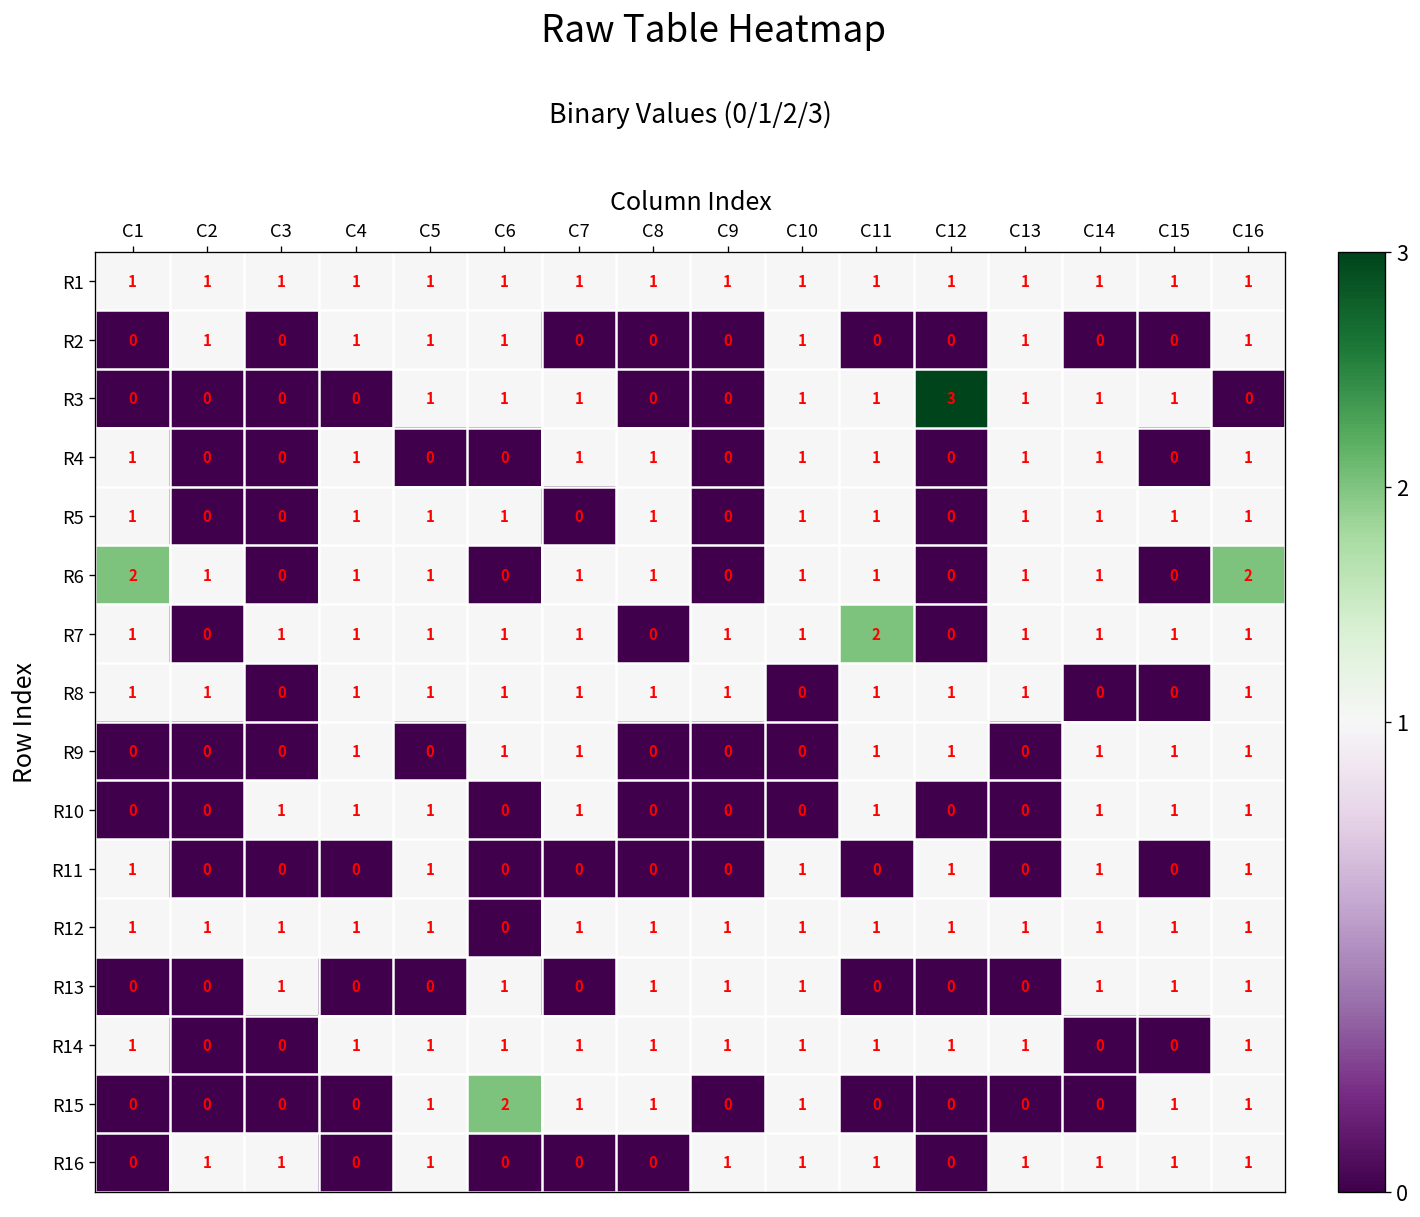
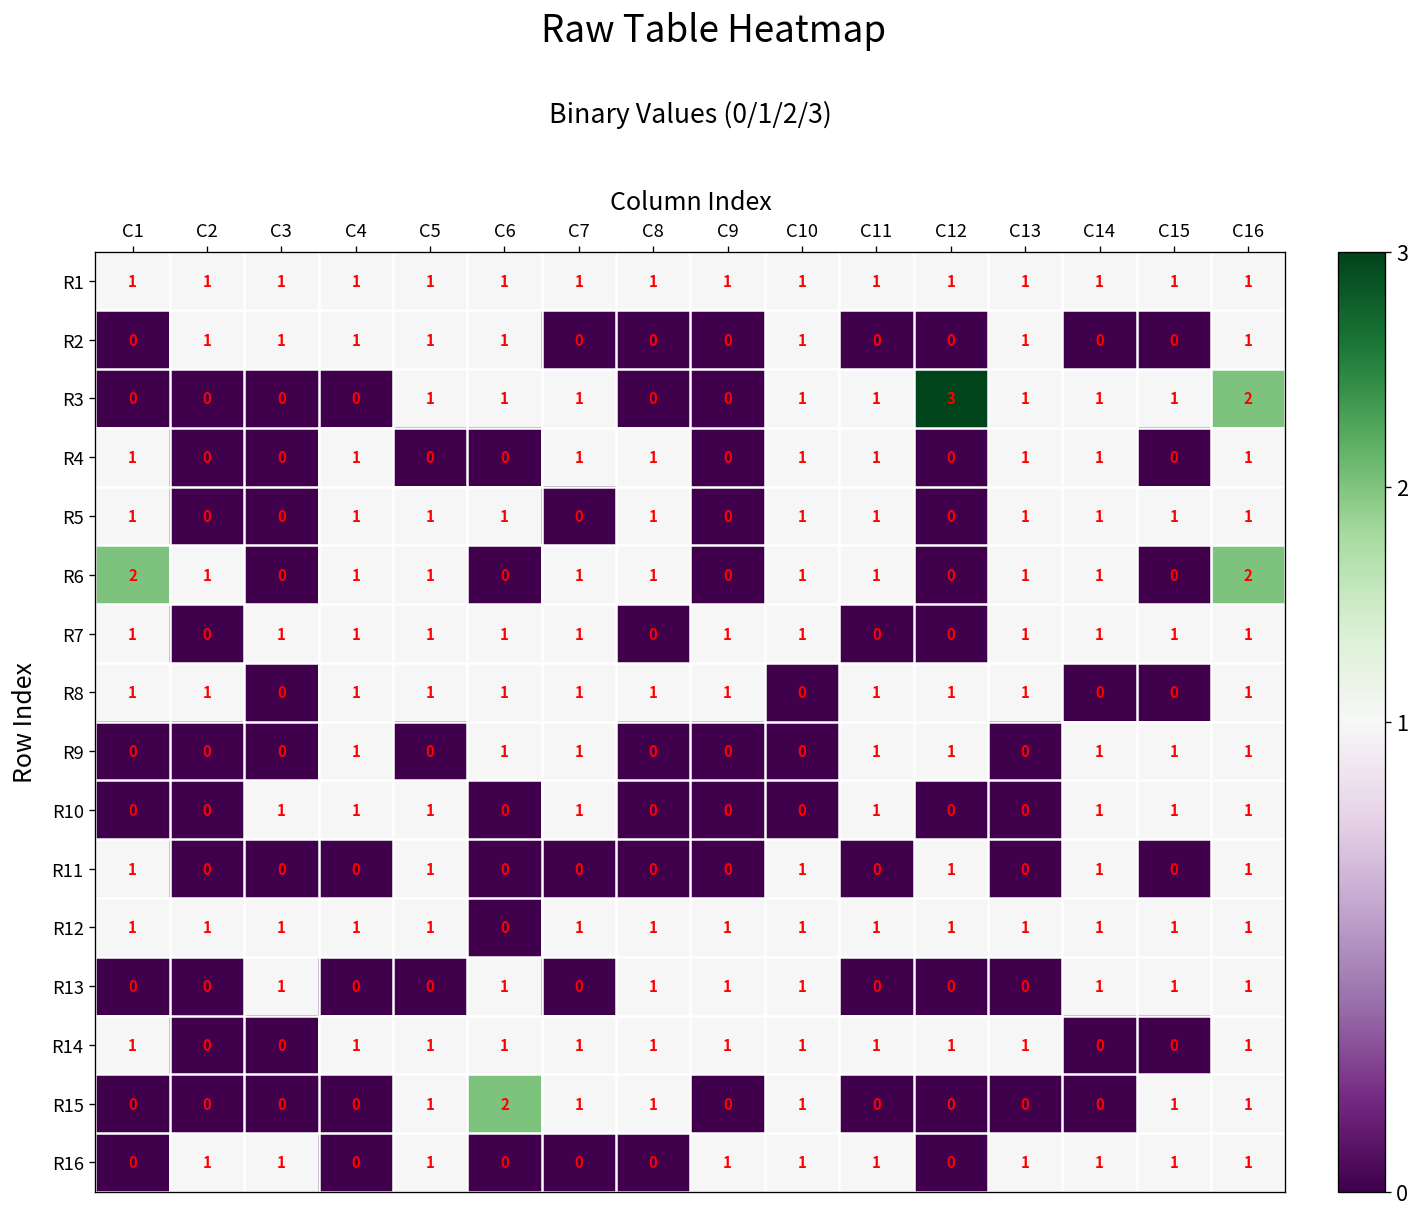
  {
    "R2": {
      "C1": 0,
      "C2": 1,
-     "C3": 0,
+     "C3": 1,
      "C4": 1,
      "C5": 1,
      "C6": 1,
      "C7": 0,
      "C8": 0,
      "C9": 0,
      "C10": 1,
      "C11": 0,
      "C12": 0,
      "C13": 1,
      "C14": 0,
      "C15": 0,
      "C16": 1
    },
    "R3": {
      "C1": 0,
      "C2": 0,
      "C3": 0,
      "C4": 0,
      "C5": 1,
      "C6": 1,
      "C7": 1,
      "C8": 0,
      "C9": 0,
      "C10": 1,
      "C11": 1,
      "C12": 3,
      "C13": 1,
      "C14": 1,
      "C15": 1,
-     "C16": 0
+     "C16": 2
    },
    "R7": {
      "C1": 1,
      "C2": 0,
      "C3": 1,
      "C4": 1,
      "C5": 1,
      "C6": 1,
      "C7": 1,
      "C8": 0,
      "C9": 1,
      "C10": 1,
-     "C11": 2,
+     "C11": 0,
      "C12": 0,
      "C13": 1,
      "C14": 1,
      "C15": 1,
      "C16": 1
    }
  }
